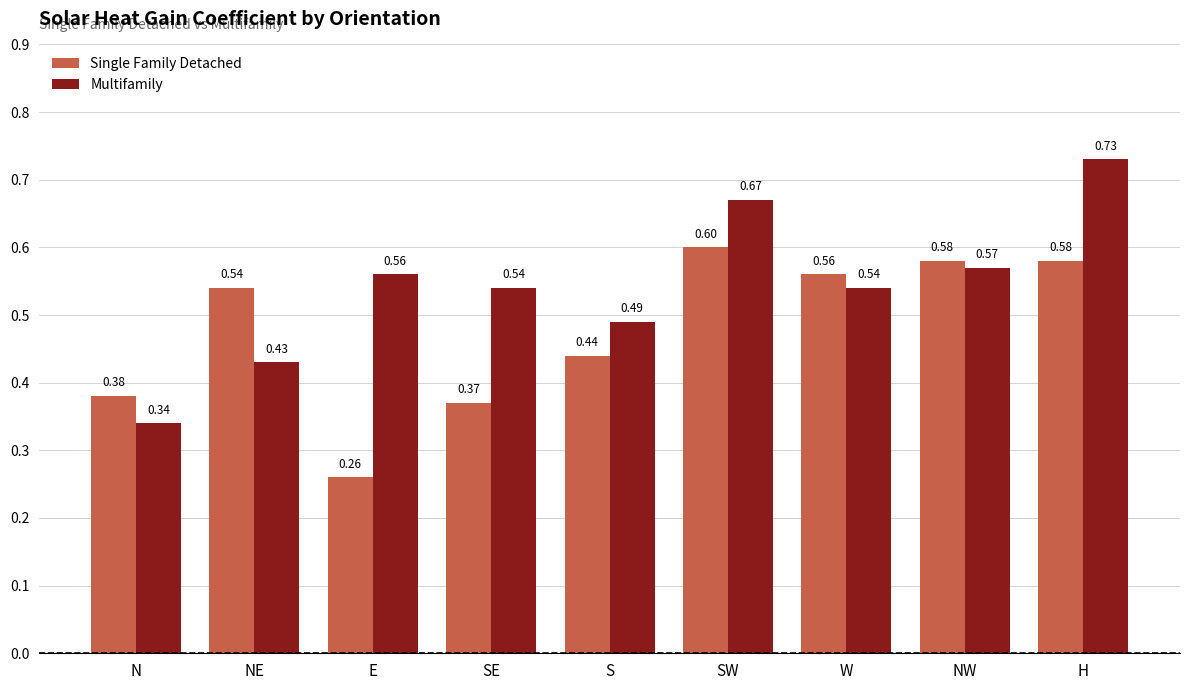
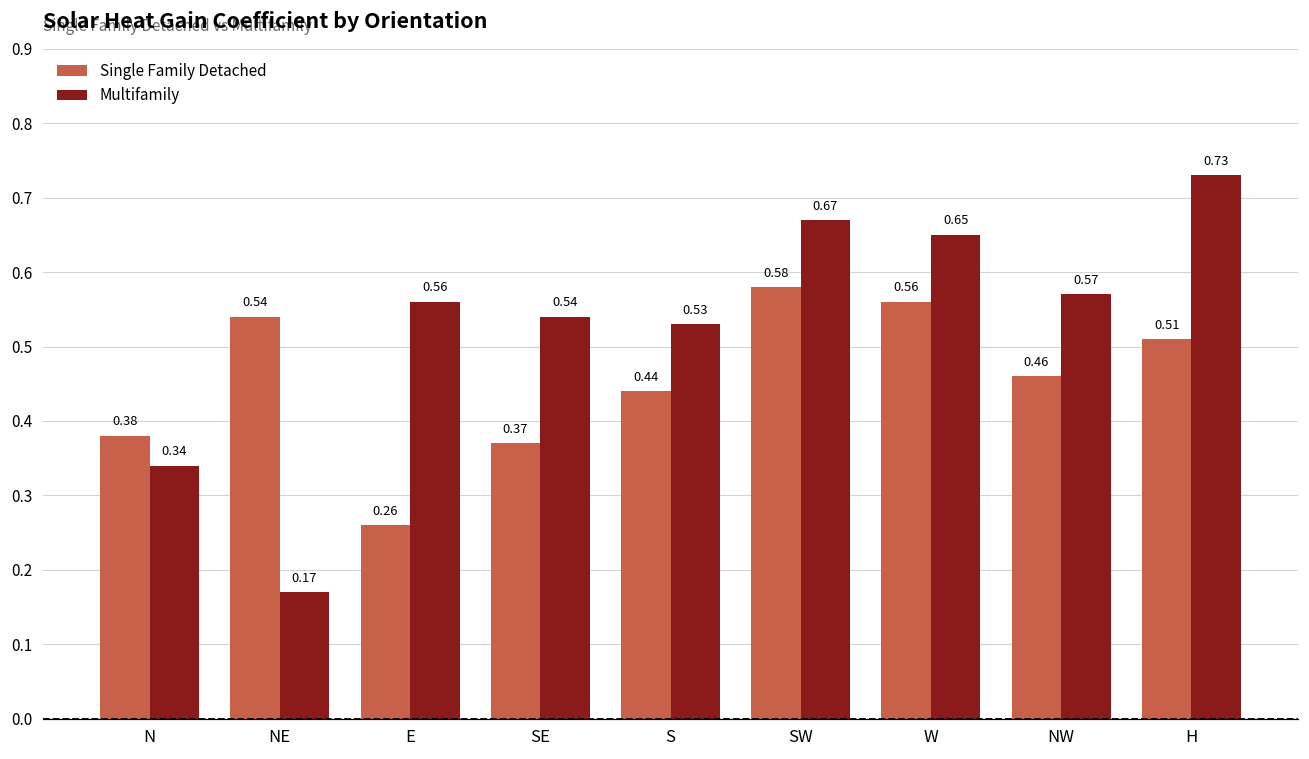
  {
    "Single Family Detached": {
      "N": 0.38,
      "NE": 0.54,
      "E": 0.26,
      "SE": 0.37,
      "S": 0.44,
-     "SW": 0.60,
+     "SW": 0.58,
      "W": 0.56,
-     "NW": 0.58,
-     "H": 0.58
+     "NW": 0.46,
+     "H": 0.51
    },
    "Multifamily": {
      "N": 0.34,
-     "NE": 0.43,
+     "NE": 0.17,
      "E": 0.56,
      "SE": 0.54,
-     "S": 0.49,
+     "S": 0.53,
      "SW": 0.67,
-     "W": 0.54,
+     "W": 0.65,
      "NW": 0.57,
      "H": 0.73
    }
  }
